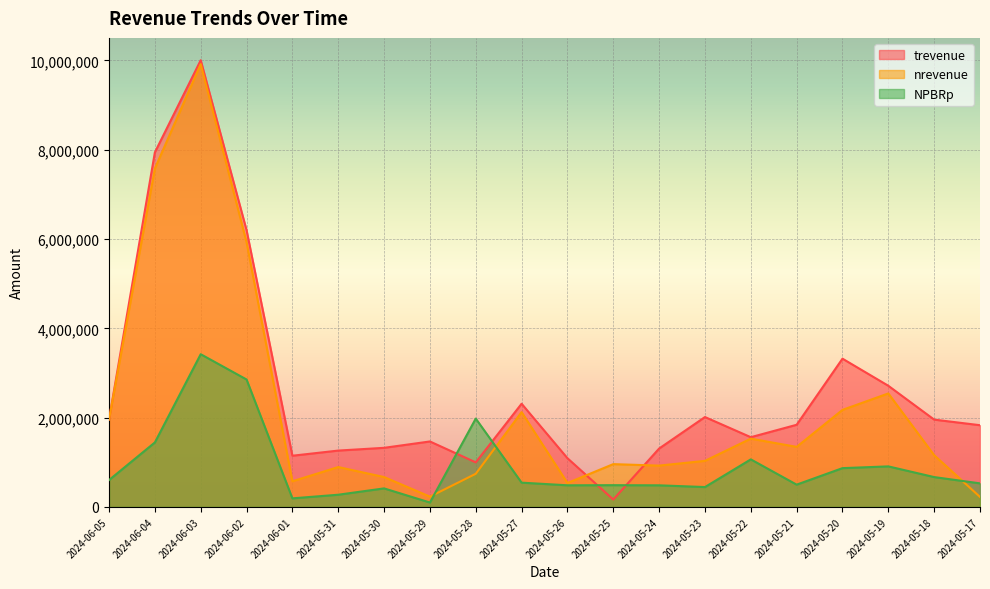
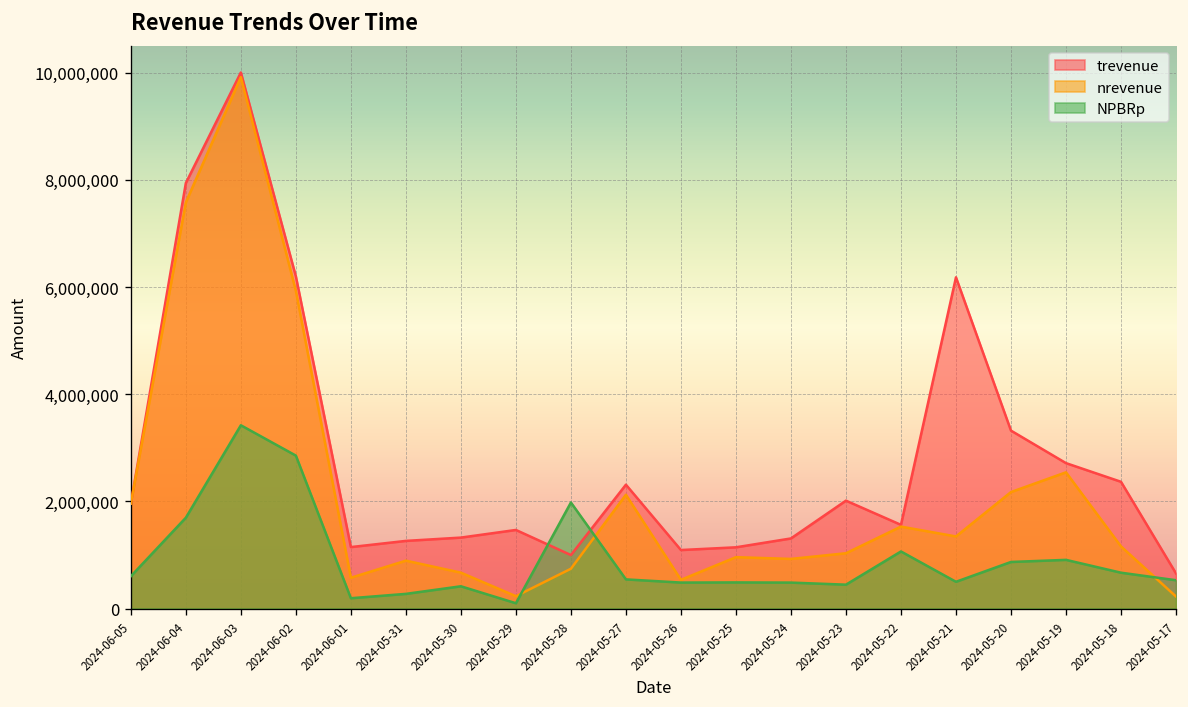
  {
    "trevenue": {
      "2024-06-04": "7,900,000",
      "2024-06-03": "10,000,000",
      "2024-06-02": "6,200,000",
      "2024-06-01": "1,100,000",
      "2024-05-31": "1,300,000",
      "2024-05-30": "1,300,000",
      "2024-05-29": "1,500,000",
      "2024-05-28": "1,000,000",
      "2024-05-27": "2,300,000",
      "2024-05-26": "1,100,000",
-     "2024-05-25": "200,000",
+     "2024-05-25": "1,100,000",
      "2024-05-24": "1,300,000",
      "2024-05-23": "2,000,000",
-     "2024-05-21": "1,800,000",
+     "2024-05-21": "6,200,000",
      "2024-05-20": "3,300,000",
      "2024-05-19": "2,700,000",
-     "2024-05-18": "2,000,000",
-     "2024-05-17": "1,800,000"
+     "2024-05-18": "2,400,000",
+     "2024-05-17": "700,000"
    },
    "nrevenue": {
      "2024-06-04": "7,600,000",
      "2024-06-03": "9,900,000",
      "2024-06-02": "5,900,000",
      "2024-06-01": "600,000",
      "2024-05-31": "900,000",
      "2024-05-30": "700,000",
      "2024-05-29": "200,000",
      "2024-05-28": "700,000",
      "2024-05-27": "2,100,000",
      "2024-05-25": "1,000,000",
      "2024-05-24": "900,000",
      "2024-05-23": "1,000,000",
      "2024-05-21": "1,300,000",
      "2024-05-20": "2,200,000",
      "2024-05-19": "2,500,000",
      "2024-05-18": "1,200,000",
      "2024-05-17": "200,000"
    },
    "NPBRp": {
      "2024-06-05": "600,000",
-     "2024-06-04": "1,400,000",
+     "2024-06-04": "1,700,000",
      "2024-06-03": "3,400,000",
      "2024-06-02": "2,900,000",
      "2024-06-01": "200,000",
      "2024-05-31": "300,000",
      "2024-05-30": "400,000",
      "2024-05-29": "100,000",
      "2024-05-28": "2,000,000",
      "2024-05-27": "500,000",
      "2024-05-25": "500,000",
      "2024-05-24": "500,000",
      "2024-05-23": "400,000",
      "2024-05-22": "1,100,000",
      "2024-05-21": "500,000",
      "2024-05-20": "900,000",
      "2024-05-19": "900,000",
      "2024-05-18": "700,000",
      "2024-05-17": "500,000"
    }
  }
